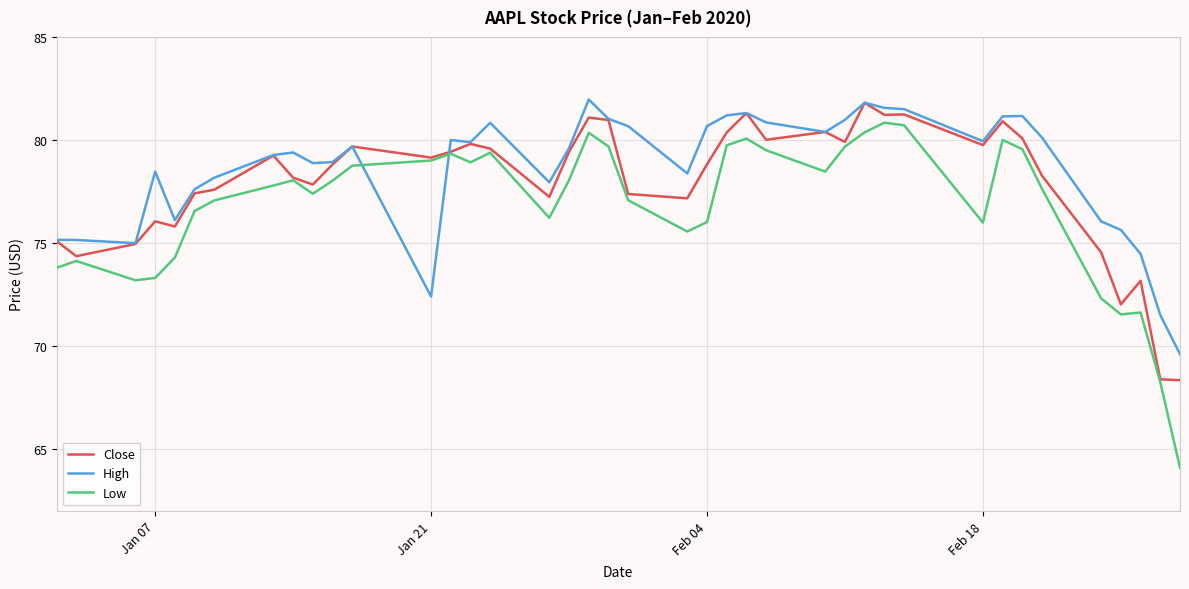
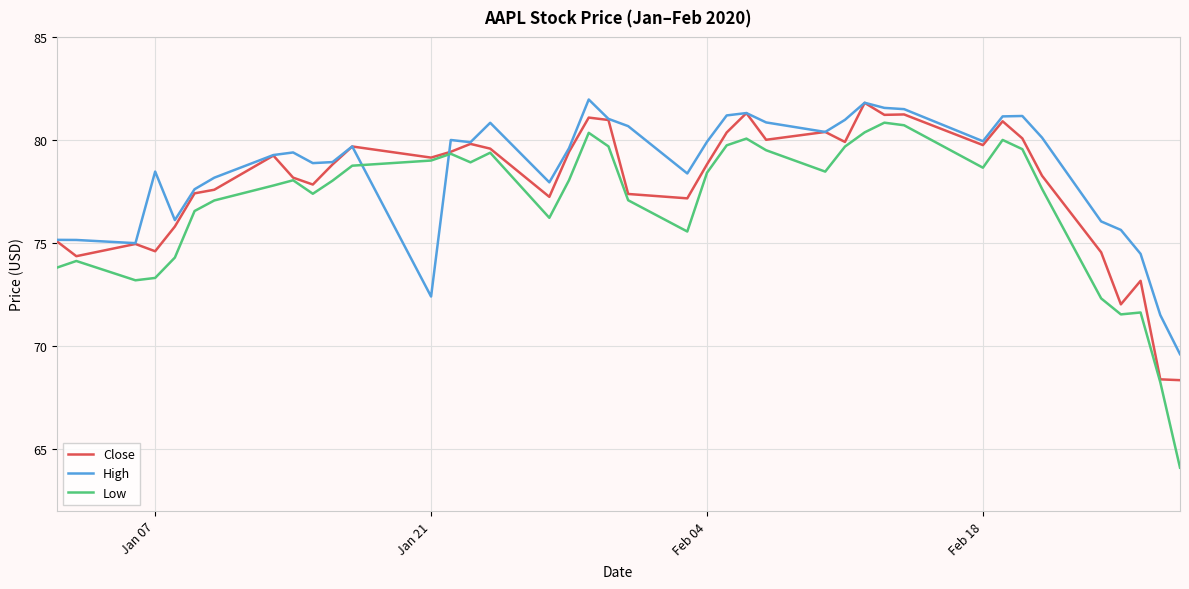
  {
    "Close": {
-     "Jan 07": 76.1,
+     "Jan 07": 74.6,
      "Jan 21": 79.1,
      "Feb 04": 78.8,
      "Feb 18": 79.8
    },
    "High": {
      "Jan 07": 78.5,
      "Jan 21": 72.4,
-     "Feb 04": 80.7,
+     "Feb 04": 79.9,
      "Feb 18": 79.9
    },
    "Low": {
      "Jan 07": 73.3,
      "Jan 21": 79.0,
-     "Feb 04": 76.0,
-     "Feb 18": 76.0
+     "Feb 04": 78.4,
+     "Feb 18": 78.7
    }
  }
